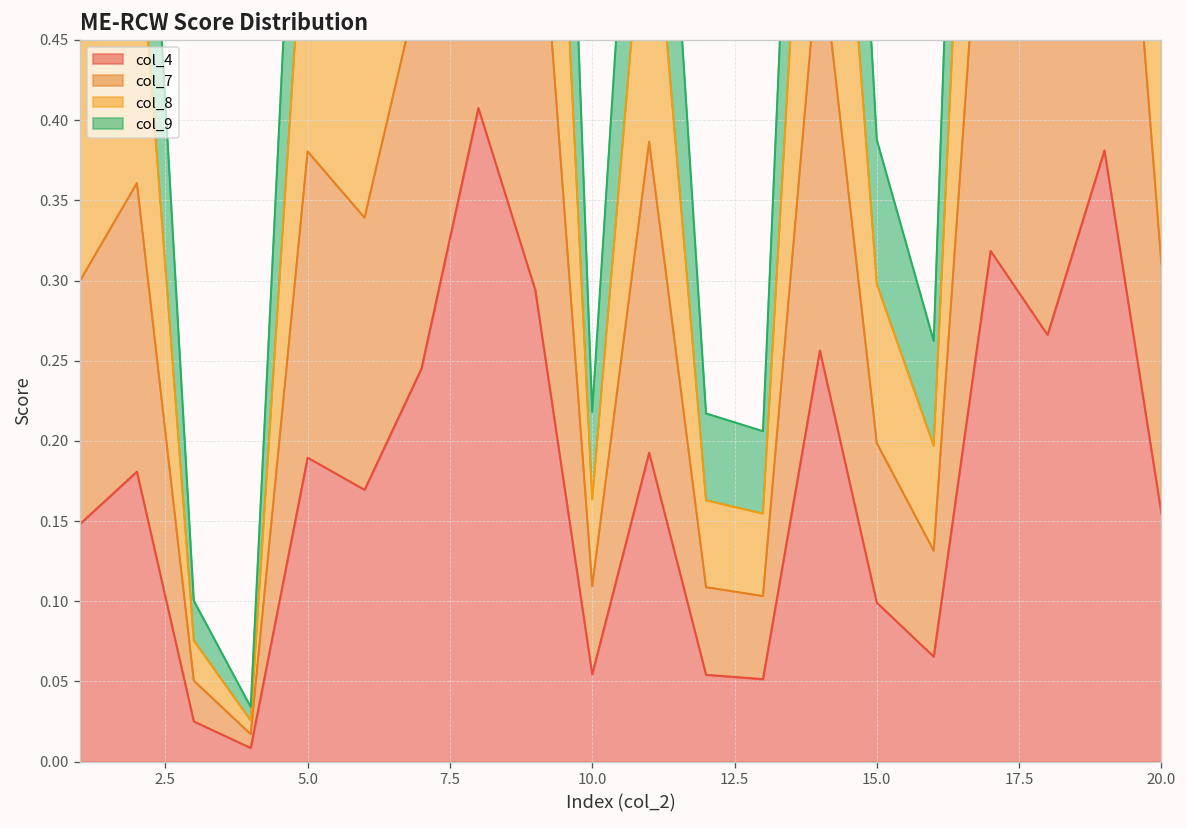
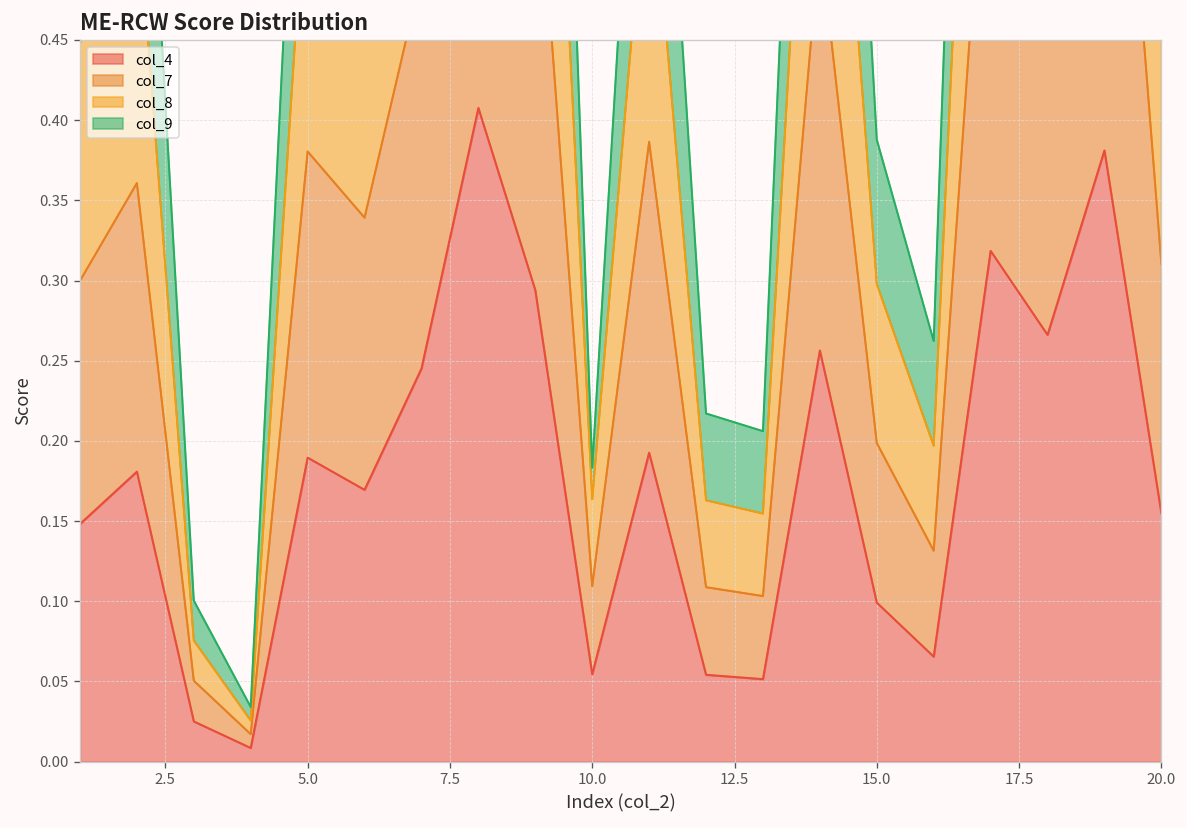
  {
    "col_9": {
-     "10.0": 0.054,
+     "10.0": 0.020,
      "15.0": 0.090
    }
  }
